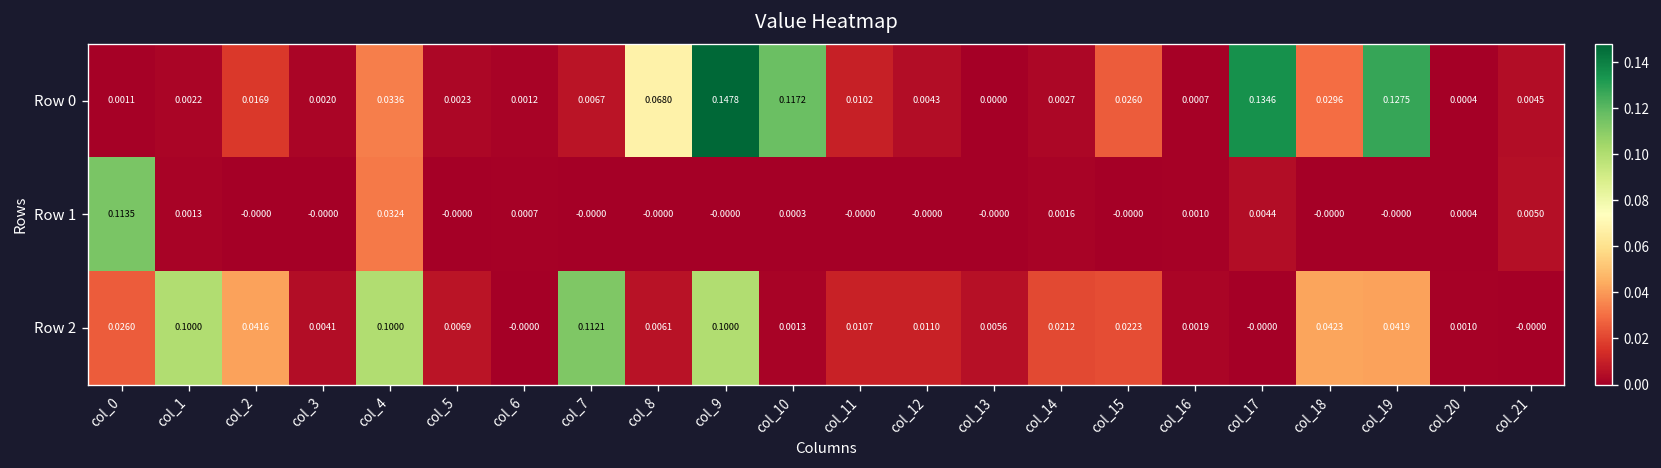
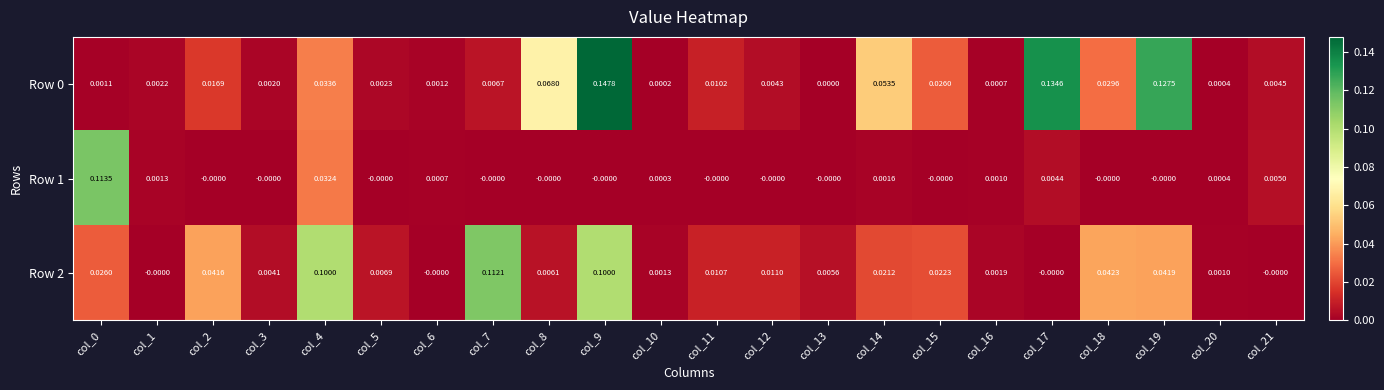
  {
    "Row 0": {
      "col_0": 0.0011,
      "col_1": 0.0022,
      "col_2": 0.0169,
      "col_3": 0.0020,
      "col_4": 0.0336,
      "col_5": 0.0023,
      "col_6": 0.0012,
      "col_7": 0.0067,
      "col_8": 0.0680,
      "col_9": 0.1478,
-     "col_10": 0.1172,
+     "col_10": 0.0002,
      "col_11": 0.0102,
      "col_12": 0.0043,
      "col_13": 0.0000,
-     "col_14": 0.0027,
+     "col_14": 0.0535,
      "col_15": 0.0260,
      "col_16": 0.0007,
      "col_17": 0.1346,
      "col_18": 0.0296,
      "col_19": 0.1275,
      "col_20": 0.0004,
      "col_21": 0.0045
    },
    "Row 1": {
      "col_0": 0.1135,
      "col_1": 0.0013,
      "col_2": -0.0000,
      "col_3": -0.0000,
      "col_4": 0.0324,
      "col_5": -0.0000,
      "col_6": 0.0007,
      "col_7": -0.0000,
      "col_8": -0.0000,
      "col_9": -0.0000,
      "col_10": 0.0003,
      "col_11": -0.0000,
      "col_12": -0.0000,
      "col_13": -0.0000,
      "col_14": 0.0016,
      "col_15": -0.0000,
      "col_16": 0.0010,
      "col_17": 0.0044,
      "col_18": -0.0000,
      "col_19": -0.0000,
      "col_20": 0.0004,
      "col_21": 0.0050
    },
    "Row 2": {
      "col_0": 0.0260,
-     "col_1": 0.1000,
+     "col_1": -0.0000,
      "col_2": 0.0416,
      "col_3": 0.0041,
      "col_4": 0.1000,
      "col_5": 0.0069,
      "col_6": -0.0000,
      "col_7": 0.1121,
      "col_8": 0.0061,
      "col_9": 0.1000,
      "col_10": 0.0013,
      "col_11": 0.0107,
      "col_12": 0.0110,
      "col_13": 0.0056,
      "col_14": 0.0212,
      "col_15": 0.0223,
      "col_16": 0.0019,
      "col_17": -0.0000,
      "col_18": 0.0423,
      "col_19": 0.0419,
      "col_20": 0.0010,
      "col_21": -0.0000
    }
  }
